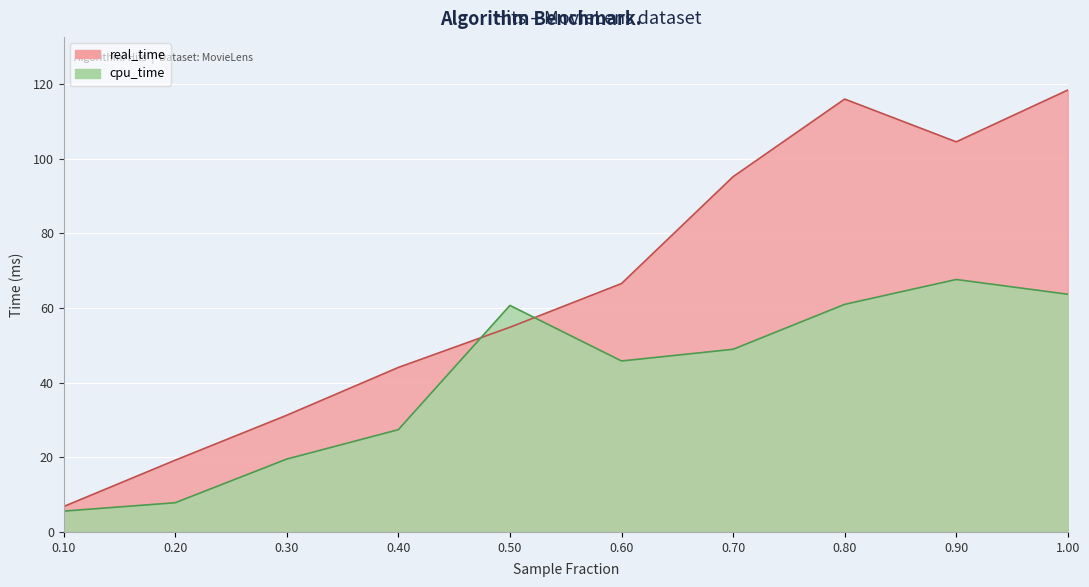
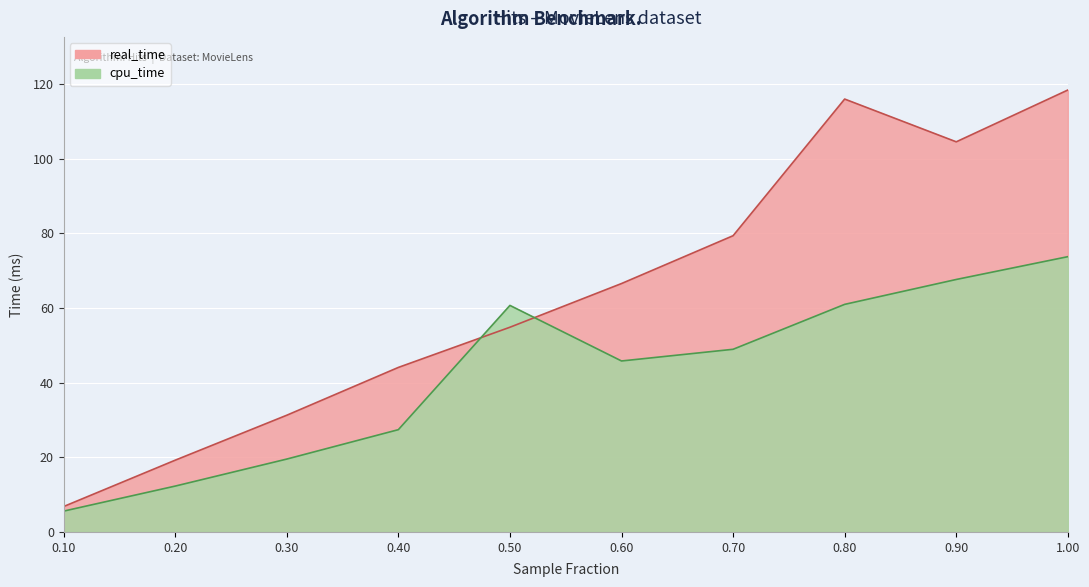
  {
    "real_time": {
      "0.10": 7,
      "0.20": 19,
      "0.30": 31,
      "0.40": 44,
      "0.50": 55,
      "0.60": 67,
-     "0.70": 95,
+     "0.70": 79,
      "0.80": 116,
      "0.90": 105,
      "1.00": 118
    },
    "cpu_time": {
      "0.10": 6,
-     "0.20": 8,
+     "0.20": 12,
      "0.30": 20,
      "0.40": 27,
      "0.50": 61,
      "0.60": 46,
      "0.70": 49,
      "0.80": 61,
      "0.90": 68,
-     "1.00": 64
+     "1.00": 74
    }
  }
